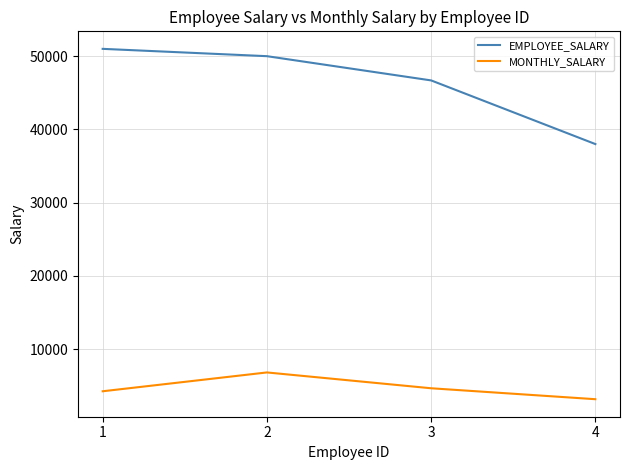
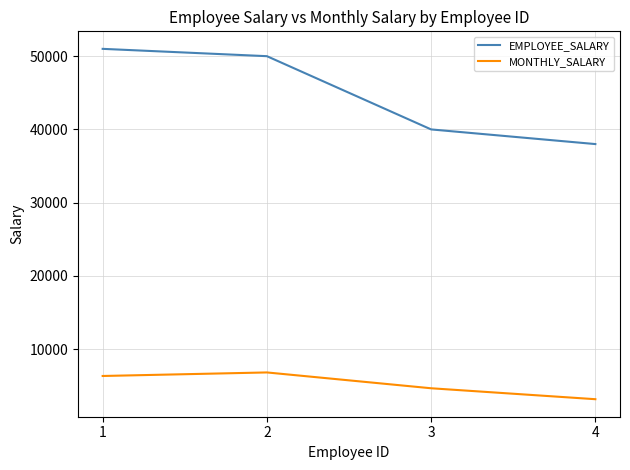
  {
    "EMPLOYEE_SALARY": {
      "1": 51000,
      "2": 50000,
-     "3": 47000,
+     "3": 40000,
      "4": 38000
    },
    "MONTHLY_SALARY": {
-     "1": 4000,
+     "1": 6000,
      "2": 7000,
      "3": 5000,
      "4": 3000
    }
  }
